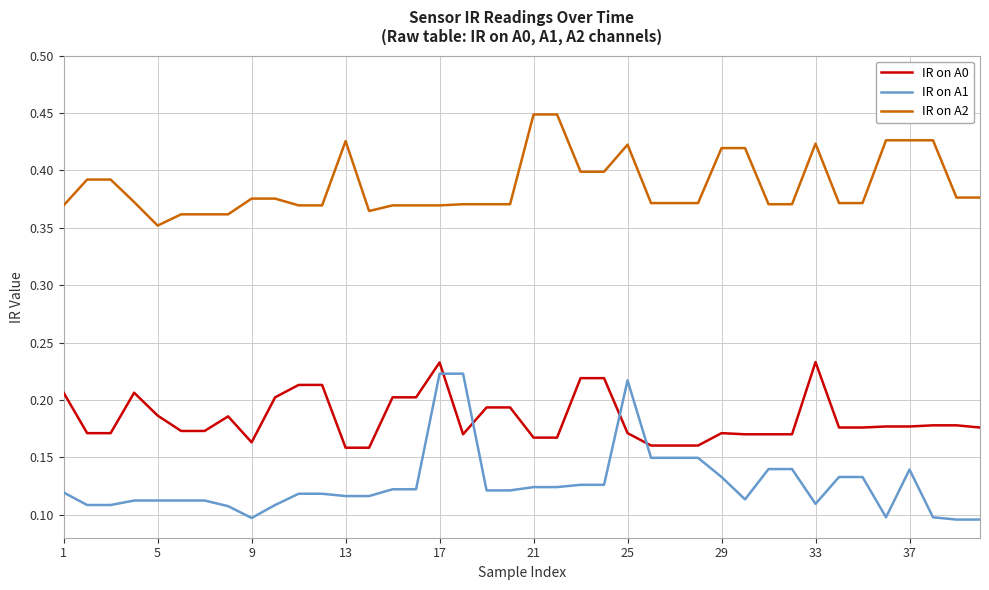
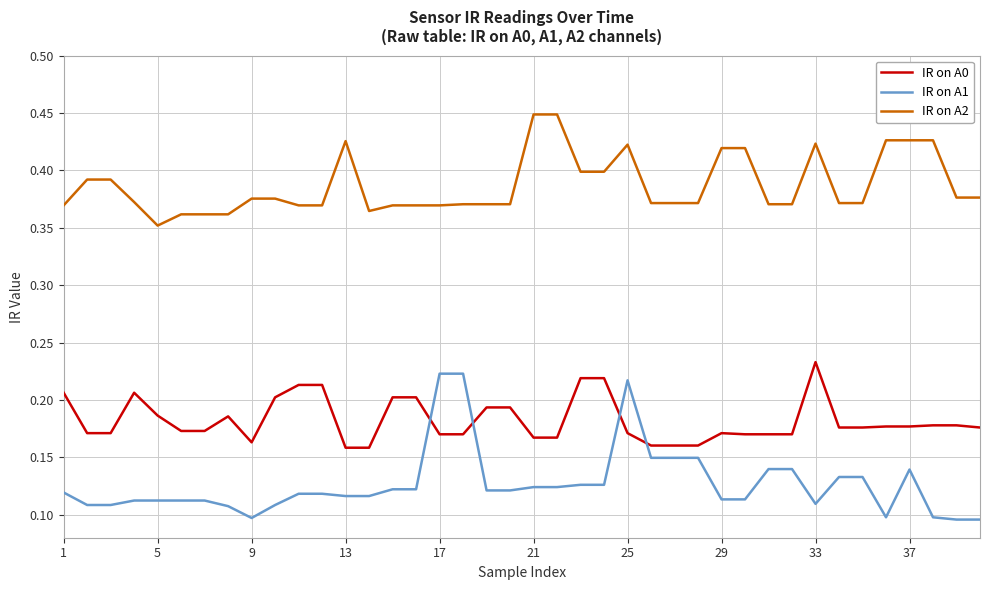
  {
    "IR on A0": {
      "1": 0.206,
      "5": 0.186,
      "9": 0.163,
      "13": 0.158,
-     "17": 0.233,
+     "17": 0.170,
      "21": 0.167,
      "25": 0.171,
      "29": 0.171,
      "33": 0.233,
      "37": 0.177
    },
    "IR on A1": {
      "1": 0.119,
      "5": 0.112,
      "9": 0.097,
      "13": 0.116,
      "17": 0.223,
      "21": 0.124,
      "25": 0.217,
-     "29": 0.133,
+     "29": 0.113,
      "33": 0.110,
      "37": 0.139
    },
    "IR on A2": {
      "1": 0.370,
      "5": 0.352,
      "9": 0.375,
      "13": 0.426,
      "17": 0.370,
      "21": 0.449,
      "25": 0.422,
      "29": 0.419,
      "33": 0.423,
      "37": 0.426
    }
  }
